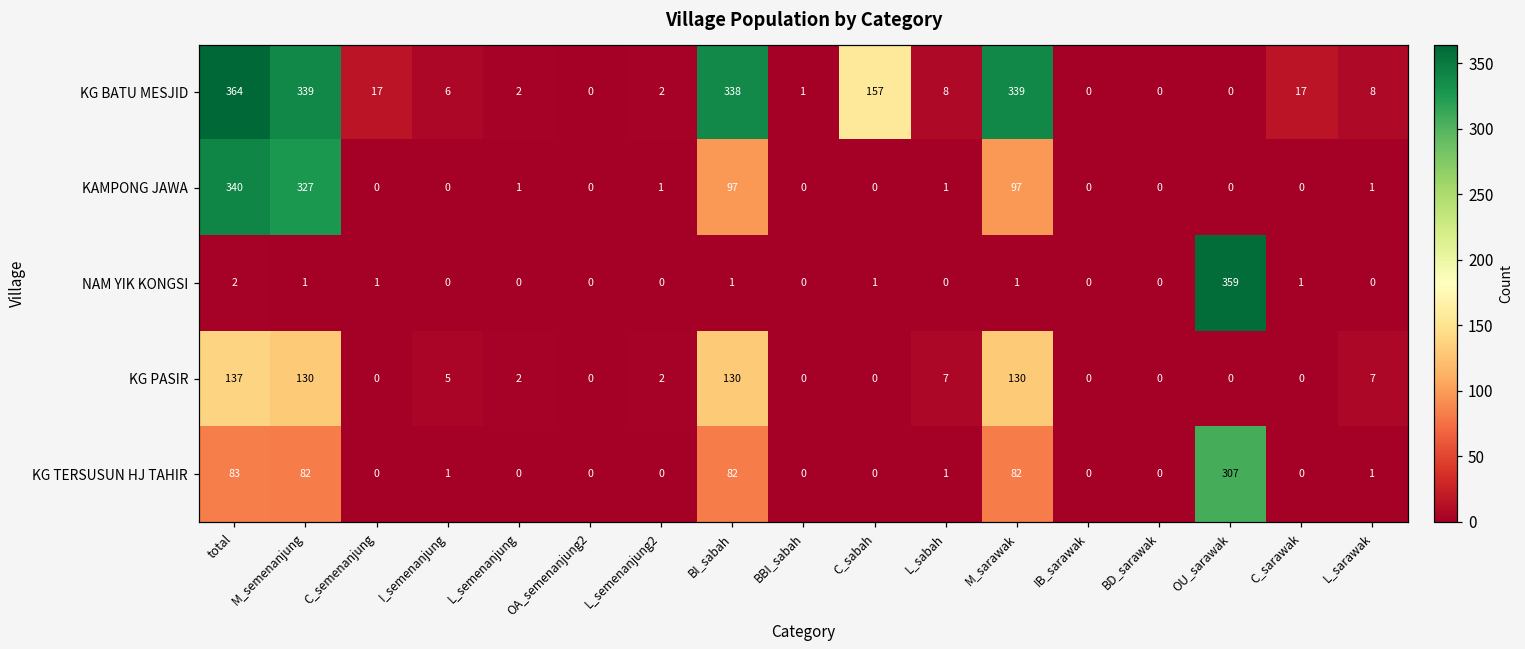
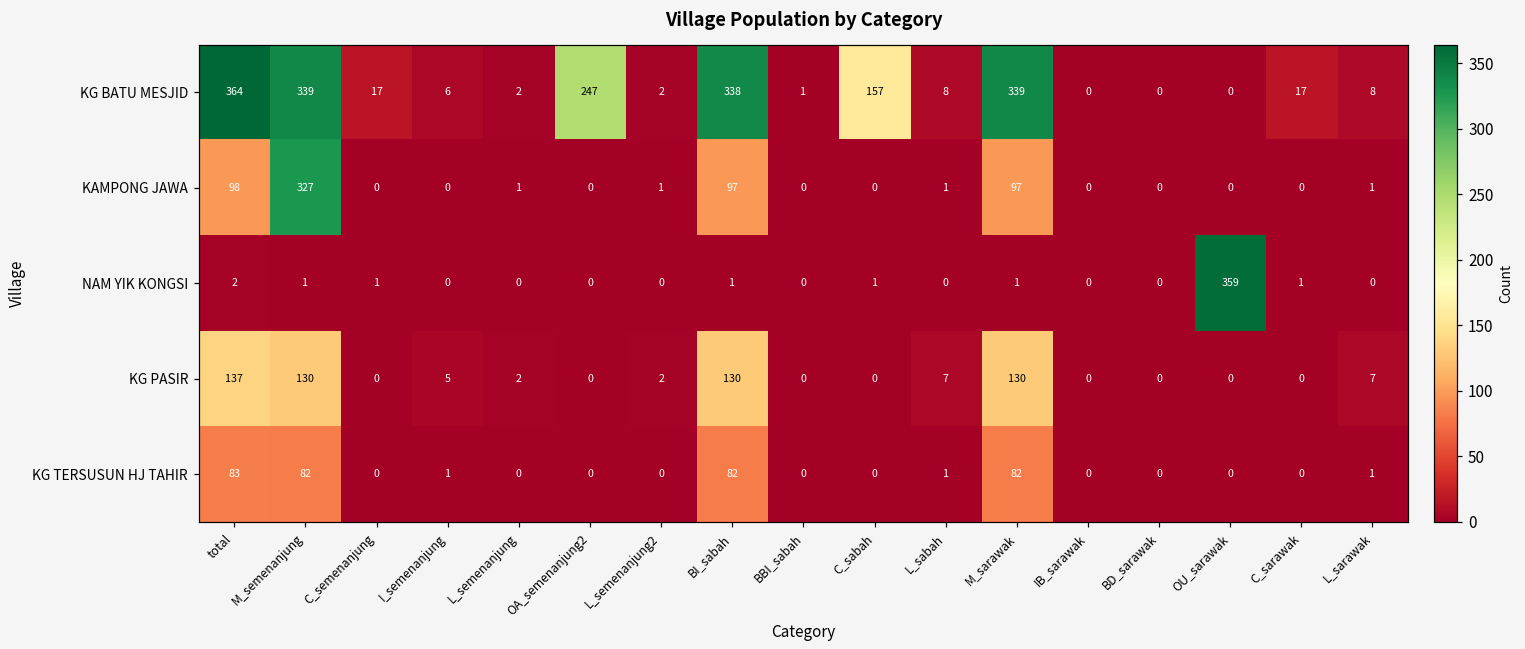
  {
    "KG BATU MESJID": {
      "total": 364,
      "M_semenanjung": 339,
      "C_semenanjung": 17,
      "I_semenanjung": 6,
      "L_semenanjung": 2,
-     "OA_semenanjung2": 0,
+     "OA_semenanjung2": 247,
      "L_semenanjung2": 2,
      "BI_sabah": 338,
      "BBI_sabah": 1,
      "C_sabah": 157,
      "L_sabah": 8,
      "M_sarawak": 339,
      "IB_sarawak": 0,
      "BD_sarawak": 0,
      "OU_sarawak": 0,
      "C_sarawak": 17,
      "L_sarawak": 8
    },
    "KAMPONG JAWA": {
-     "total": 340,
+     "total": 98,
      "M_semenanjung": 327,
      "C_semenanjung": 0,
      "I_semenanjung": 0,
      "L_semenanjung": 1,
      "OA_semenanjung2": 0,
      "L_semenanjung2": 1,
      "BI_sabah": 97,
      "BBI_sabah": 0,
      "C_sabah": 0,
      "L_sabah": 1,
      "M_sarawak": 97,
      "IB_sarawak": 0,
      "BD_sarawak": 0,
      "OU_sarawak": 0,
      "C_sarawak": 0,
      "L_sarawak": 1
    },
    "NAM YIK KONGSI": {
      "total": 2,
      "M_semenanjung": 1,
      "C_semenanjung": 1,
      "I_semenanjung": 0,
      "L_semenanjung": 0,
      "OA_semenanjung2": 0,
      "L_semenanjung2": 0,
      "BI_sabah": 1,
      "BBI_sabah": 0,
      "C_sabah": 1,
      "L_sabah": 0,
      "M_sarawak": 1,
      "IB_sarawak": 0,
      "BD_sarawak": 0,
      "OU_sarawak": 359,
      "C_sarawak": 1,
      "L_sarawak": 0
    },
    "KG PASIR": {
      "total": 137,
      "M_semenanjung": 130,
      "C_semenanjung": 0,
      "I_semenanjung": 5,
      "L_semenanjung": 2,
      "OA_semenanjung2": 0,
      "L_semenanjung2": 2,
      "BI_sabah": 130,
      "BBI_sabah": 0,
      "C_sabah": 0,
      "L_sabah": 7,
      "M_sarawak": 130,
      "IB_sarawak": 0,
      "BD_sarawak": 0,
      "OU_sarawak": 0,
      "C_sarawak": 0,
      "L_sarawak": 7
    },
    "KG TERSUSUN HJ TAHIR": {
      "total": 83,
      "M_semenanjung": 82,
      "C_semenanjung": 0,
      "I_semenanjung": 1,
      "L_semenanjung": 0,
      "OA_semenanjung2": 0,
      "L_semenanjung2": 0,
      "BI_sabah": 82,
      "BBI_sabah": 0,
      "C_sabah": 0,
      "L_sabah": 1,
      "M_sarawak": 82,
      "IB_sarawak": 0,
      "BD_sarawak": 0,
-     "OU_sarawak": 307,
+     "OU_sarawak": 0,
      "C_sarawak": 0,
      "L_sarawak": 1
    }
  }
